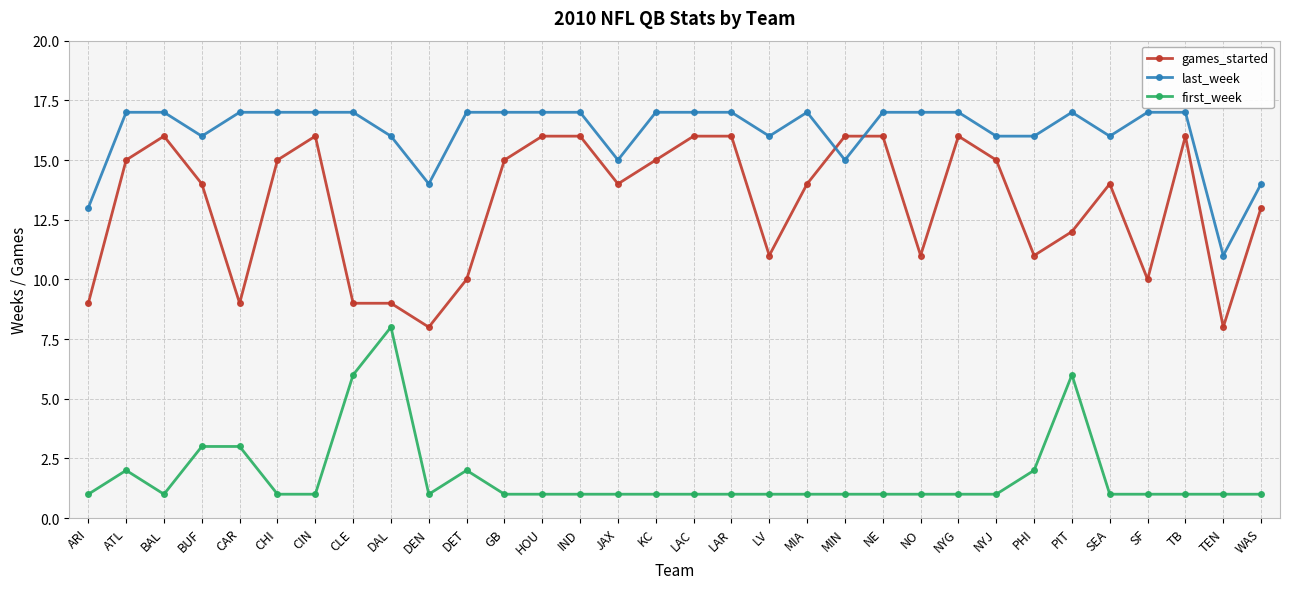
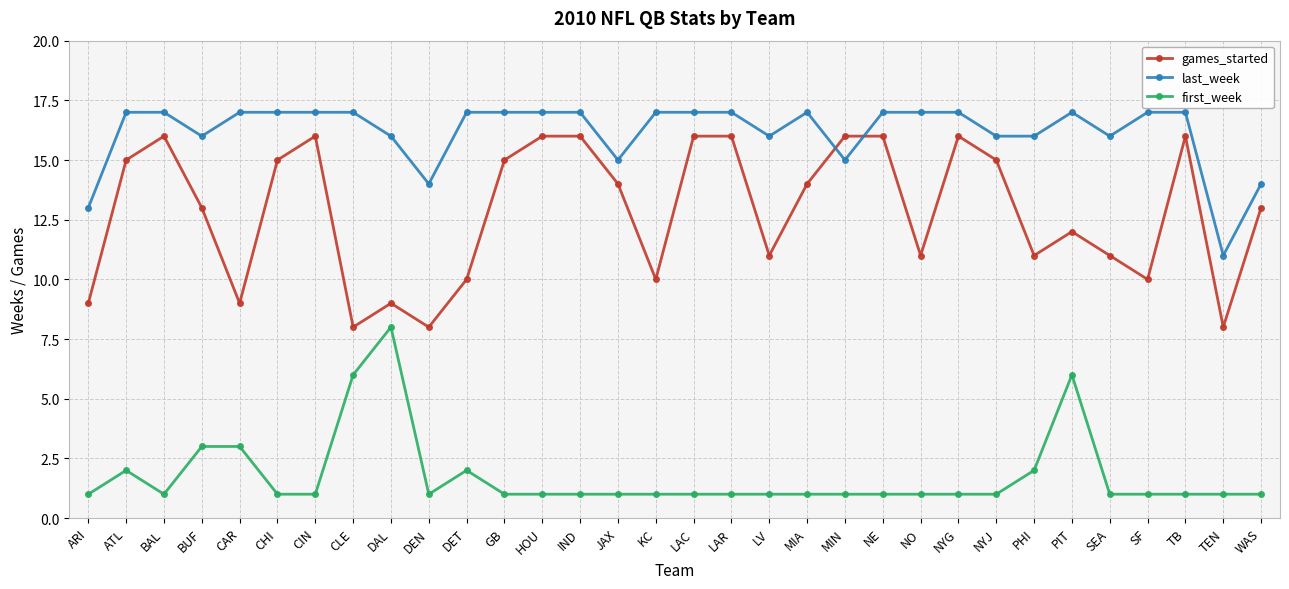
  {
    "games_started": {
      "ARI": 9,
      "ATL": 15,
      "BAL": 16,
-     "BUF": 14,
+     "BUF": 13,
      "CAR": 9,
      "CHI": 15,
      "CIN": 16,
-     "CLE": 9,
+     "CLE": 8,
      "DAL": 9,
      "DEN": 8,
      "DET": 10,
      "GB": 15,
      "HOU": 16,
      "IND": 16,
      "JAX": 14,
-     "KC": 15,
+     "KC": 10,
      "LAC": 16,
      "LAR": 16,
      "LV": 11,
      "MIA": 14,
      "MIN": 16,
      "NE": 16,
      "NO": 11,
      "NYG": 16,
      "NYJ": 15,
      "PHI": 11,
      "PIT": 12,
-     "SEA": 14,
+     "SEA": 11,
      "SF": 10,
      "TB": 16,
      "TEN": 8,
      "WAS": 13
    },
    "last_week": {
      "ARI": 13,
      "ATL": 17,
      "BAL": 17,
      "BUF": 16,
      "CAR": 17,
      "CHI": 17,
      "CIN": 17,
      "CLE": 17,
      "DAL": 16,
      "DEN": 14,
      "DET": 17,
      "GB": 17,
      "HOU": 17,
      "IND": 17,
      "JAX": 15,
      "KC": 17,
      "LAC": 17,
      "LAR": 17,
      "LV": 16,
      "MIA": 17,
      "MIN": 15,
      "NE": 17,
      "NO": 17,
      "NYG": 17,
      "NYJ": 16,
      "PHI": 16,
      "PIT": 17,
      "SEA": 16,
      "SF": 17,
      "TB": 17,
      "TEN": 11,
      "WAS": 14
    },
    "first_week": {
      "ARI": 1,
      "ATL": 2,
      "BAL": 1,
      "BUF": 3,
      "CAR": 3,
      "CHI": 1,
      "CIN": 1,
      "CLE": 6,
      "DAL": 8,
      "DEN": 1,
      "DET": 2,
      "GB": 1,
      "HOU": 1,
      "IND": 1,
      "JAX": 1,
      "KC": 1,
      "LAC": 1,
      "LAR": 1,
      "LV": 1,
      "MIA": 1,
      "MIN": 1,
      "NE": 1,
      "NO": 1,
      "NYG": 1,
      "NYJ": 1,
      "PHI": 2,
      "PIT": 6,
      "SEA": 1,
      "SF": 1,
      "TB": 1,
      "TEN": 1,
      "WAS": 1
    }
  }
